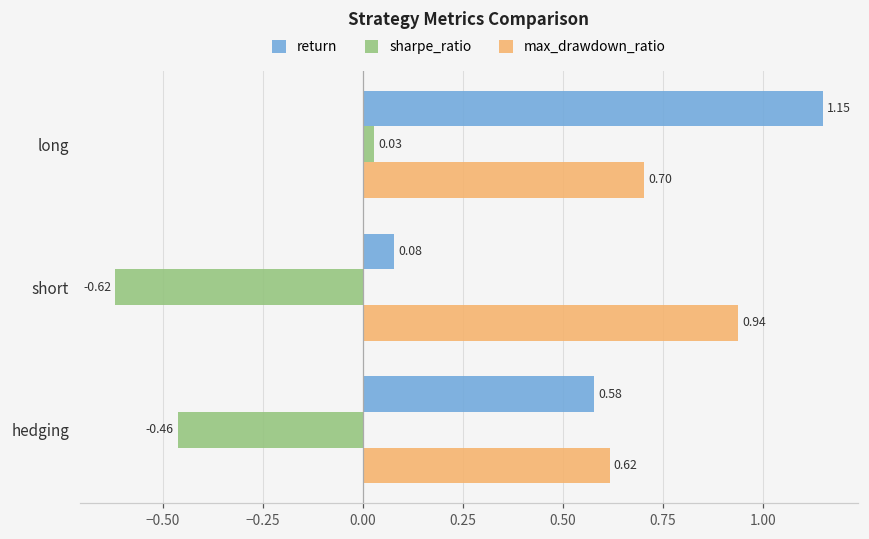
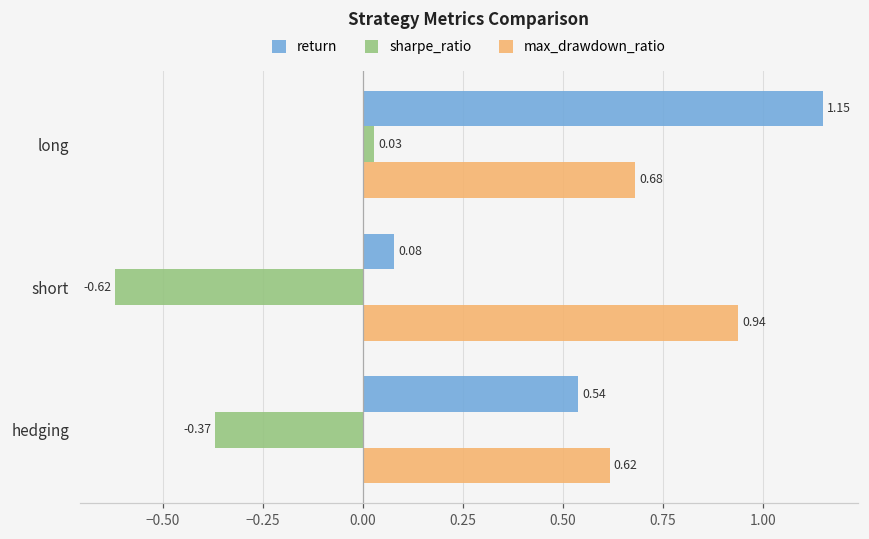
  {
    "return": {
      "long": 1.15,
      "short": 0.08,
-     "hedging": 0.58
+     "hedging": 0.54
    },
    "sharpe_ratio": {
      "long": 0.03,
      "short": -0.62,
-     "hedging": -0.46
+     "hedging": -0.37
    },
    "max_drawdown_ratio": {
-     "long": 0.70,
+     "long": 0.68,
      "short": 0.94,
      "hedging": 0.62
    }
  }
